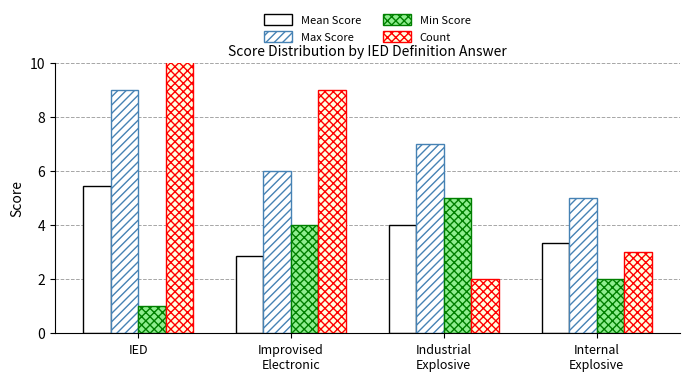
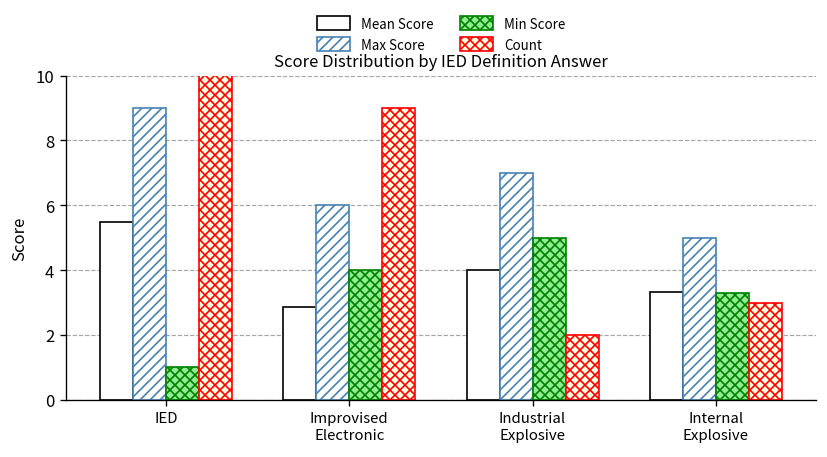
  {
    "Min Score": {
      "IED": 1.0,
      "Improvised Electronic": 4.0,
      "Industrial Explosive": 5.0,
-     "Internal Explosive": 2.0
+     "Internal Explosive": 3.3
    }
  }
